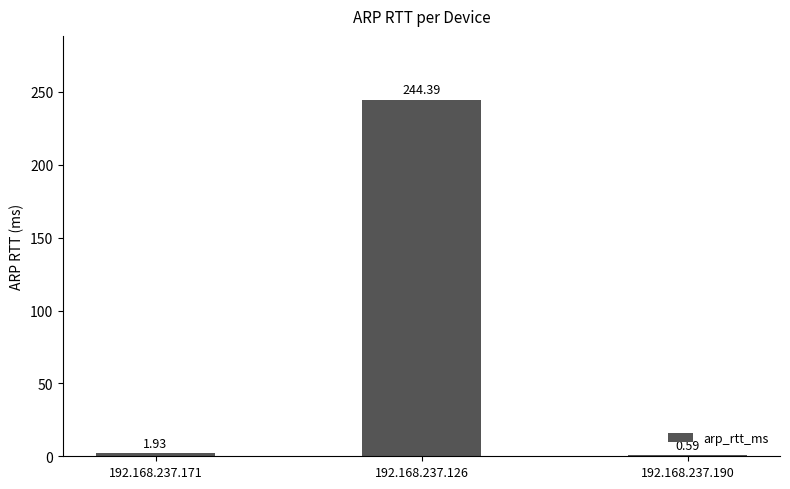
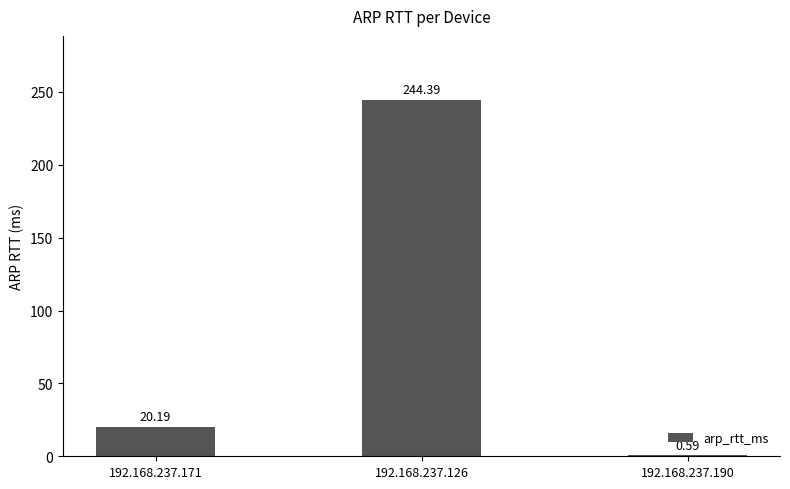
  {
-   "192.168.237.171": 1.93,
+   "192.168.237.171": 20.19,
    "192.168.237.126": 244.39,
    "192.168.237.190": 0.59
  }
